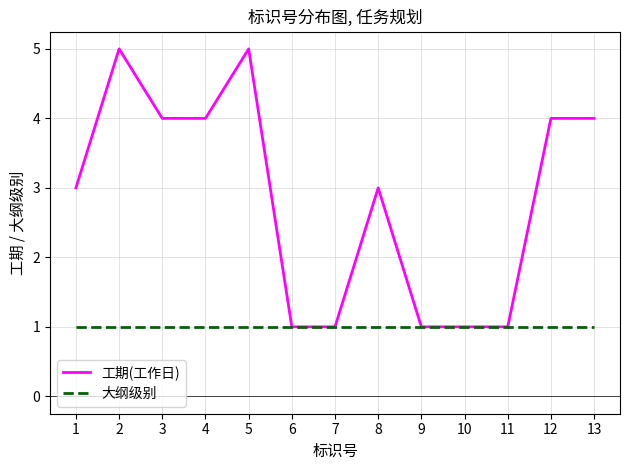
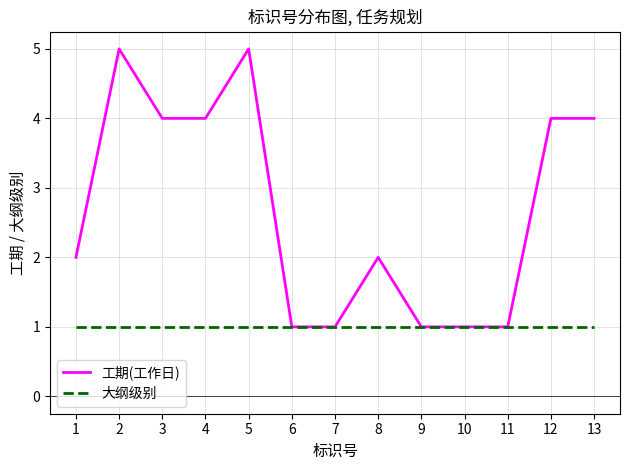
  {
    "工期(工作日)": {
-     "1": 3,
+     "1": 2,
      "2": 5,
      "3": 4,
      "4": 4,
      "5": 5,
-     "8": 3,
+     "8": 2,
      "12": 4,
      "13": 4
    },
    "大纲级别": {
      "1": 1,
      "2": 1,
      "3": 1,
      "4": 1,
      "5": 1,
      "8": 1,
      "12": 1,
      "13": 1
    }
  }
